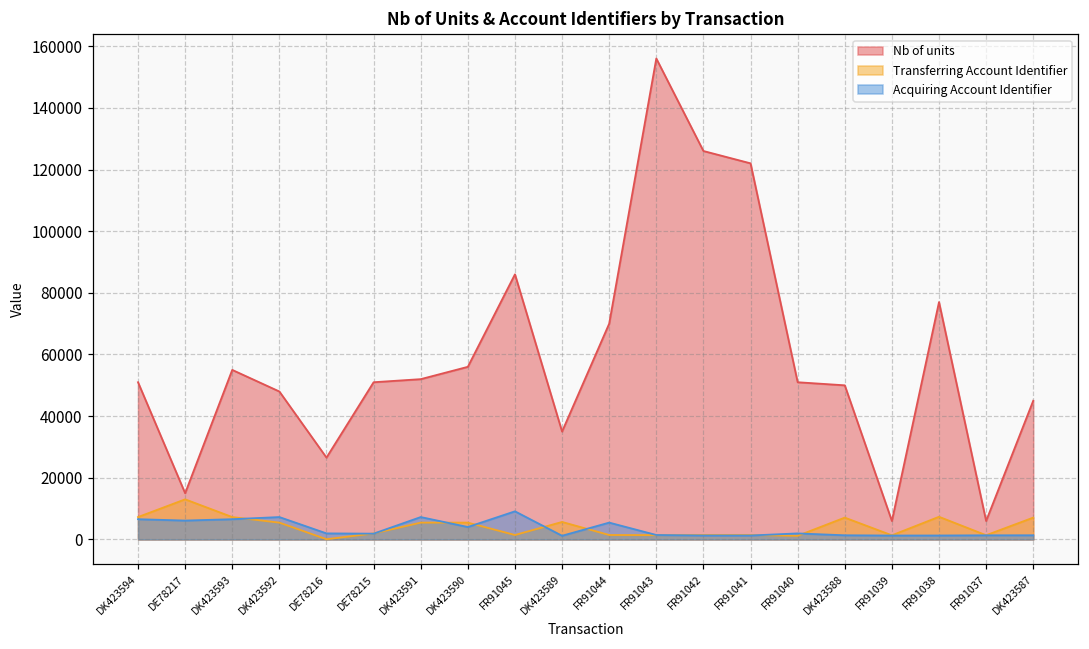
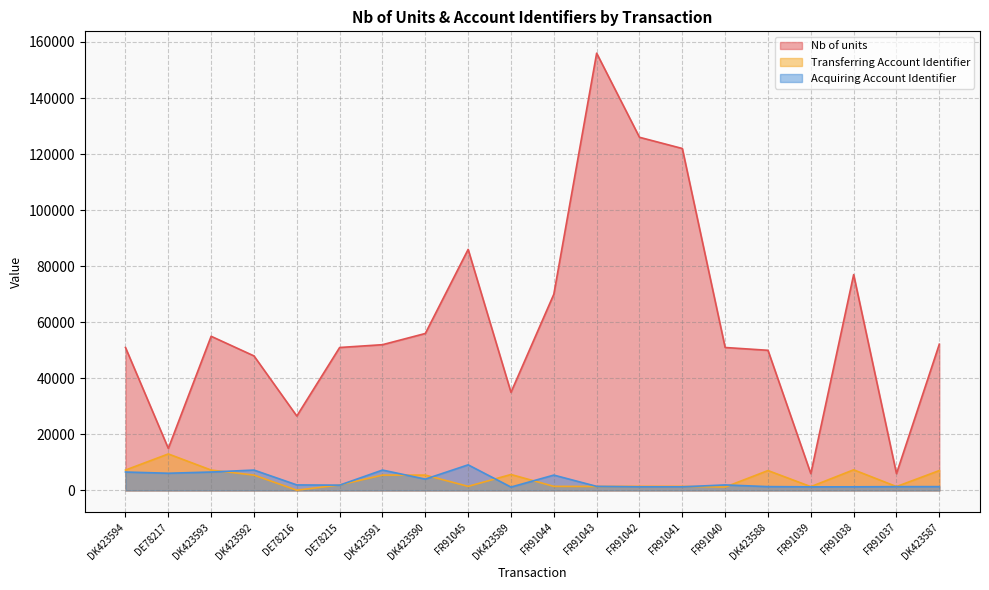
  {
    "Nb of units": {
      "DK423594": 51000,
      "DE78217": 15000,
      "DK423593": 55000,
      "DK423592": 48000,
      "DE78216": 27000,
      "DE78215": 51000,
      "DK423591": 52000,
      "DK423590": 56000,
      "FR91045": 86000,
      "DK423589": 35000,
      "FR91044": 70000,
      "FR91043": 156000,
      "FR91042": 126000,
      "FR91041": 122000,
      "FR91040": 51000,
      "DK423588": 50000,
      "FR91039": 6000,
      "FR91038": 77000,
      "FR91037": 6000,
-     "DK423587": 45000
+     "DK423587": 52000
    },
    "Transferring Account Identifier": {
      "DE78217": 13000,
      "DK423592": 5000,
      "DE78216": 0,
      "DK423591": 5000,
      "DK423590": 5000,
      "FR91045": 1000,
      "DK423589": 6000,
      "FR91044": 1000,
      "DK423588": 7000,
      "FR91038": 7000,
      "DK423587": 7000
    },
    "Acquiring Account Identifier": {
      "DE78217": 6000,
      "DK423592": 7000,
      "DE78216": 2000,
      "DK423591": 7000,
      "DK423590": 4000,
      "FR91045": 9000,
      "DK423589": 1000,
      "FR91044": 5000,
      "DK423588": 1000,
      "FR91038": 1000,
      "DK423587": 1000
    }
  }
